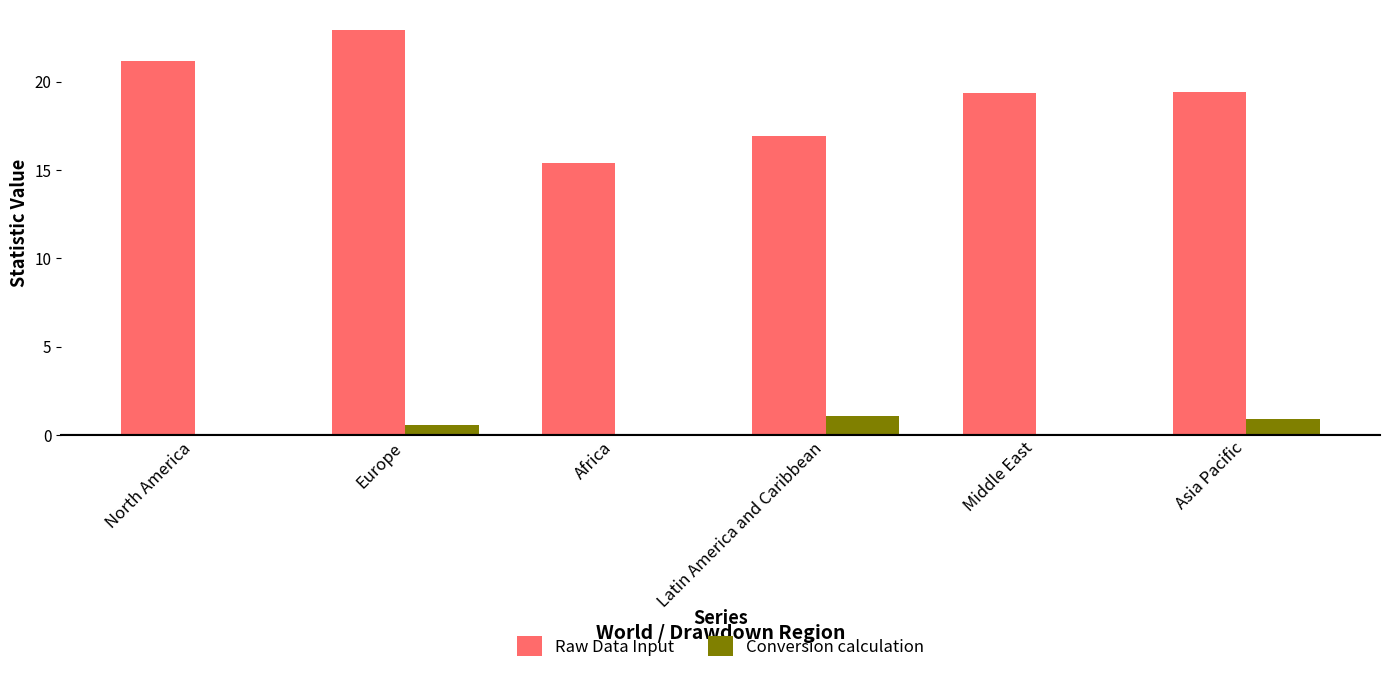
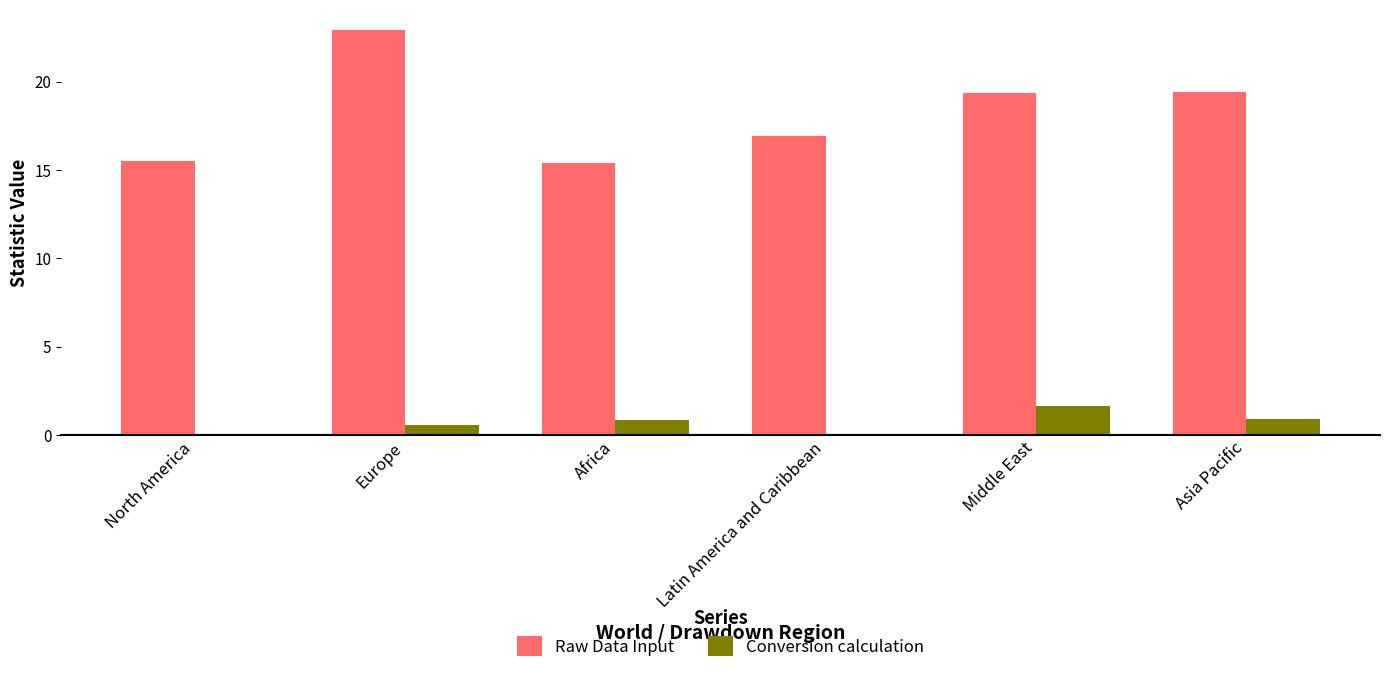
  {
    "Raw Data Input": {
-     "North America": 21.2,
+     "North America": 15.5,
      "Europe": 22.9,
      "Africa": 15.4,
      "Latin America and Caribbean": 16.9,
      "Middle East": 19.3,
      "Asia Pacific": 19.4
    },
    "Conversion calculation": {
      "Europe": 0.6,
-     "Africa": 0.1,
-     "Latin America and Caribbean": 1.1,
-     "Middle East": 0.1,
+     "Africa": 0.8,
+     "Latin America and Caribbean": 0.1,
+     "Middle East": 1.6,
      "Asia Pacific": 0.9
    }
  }
